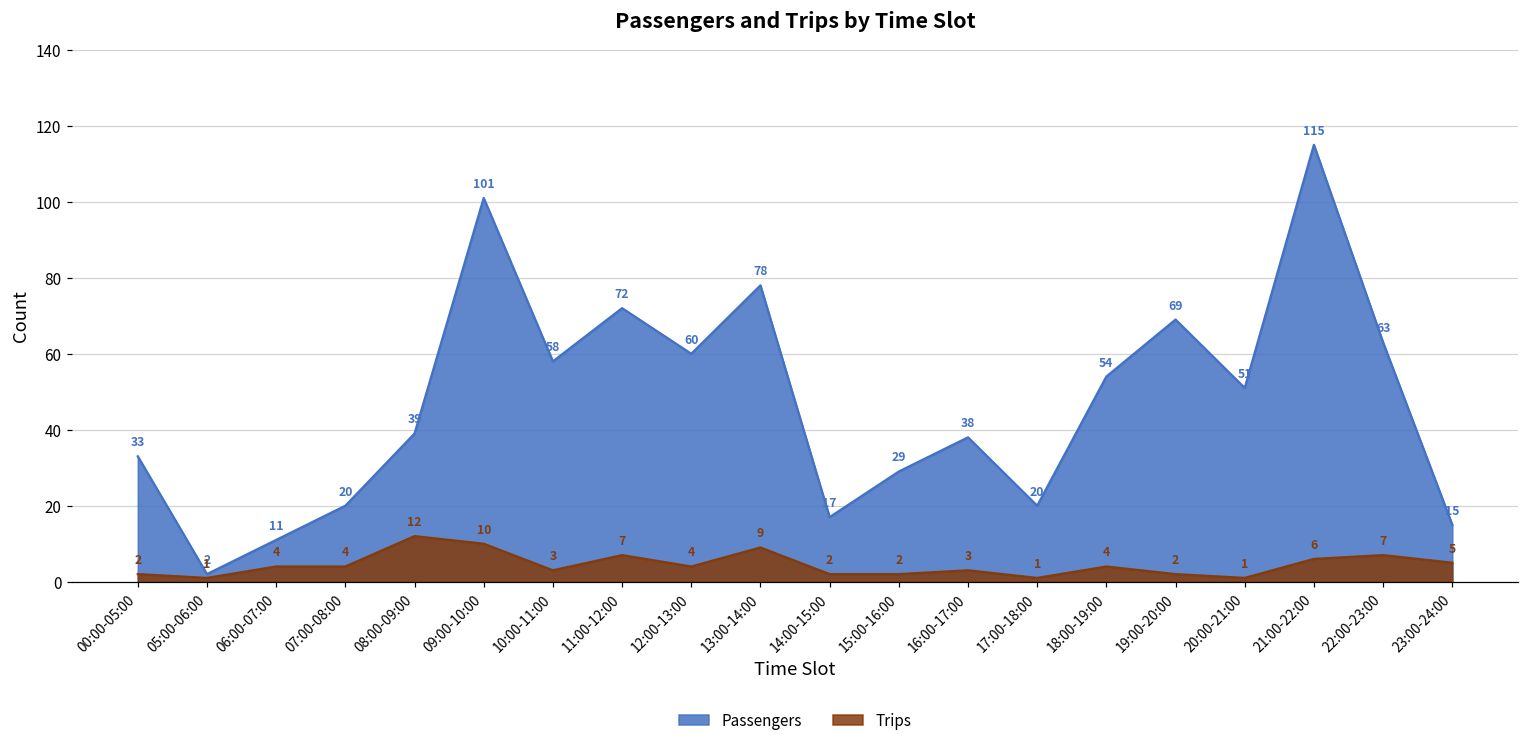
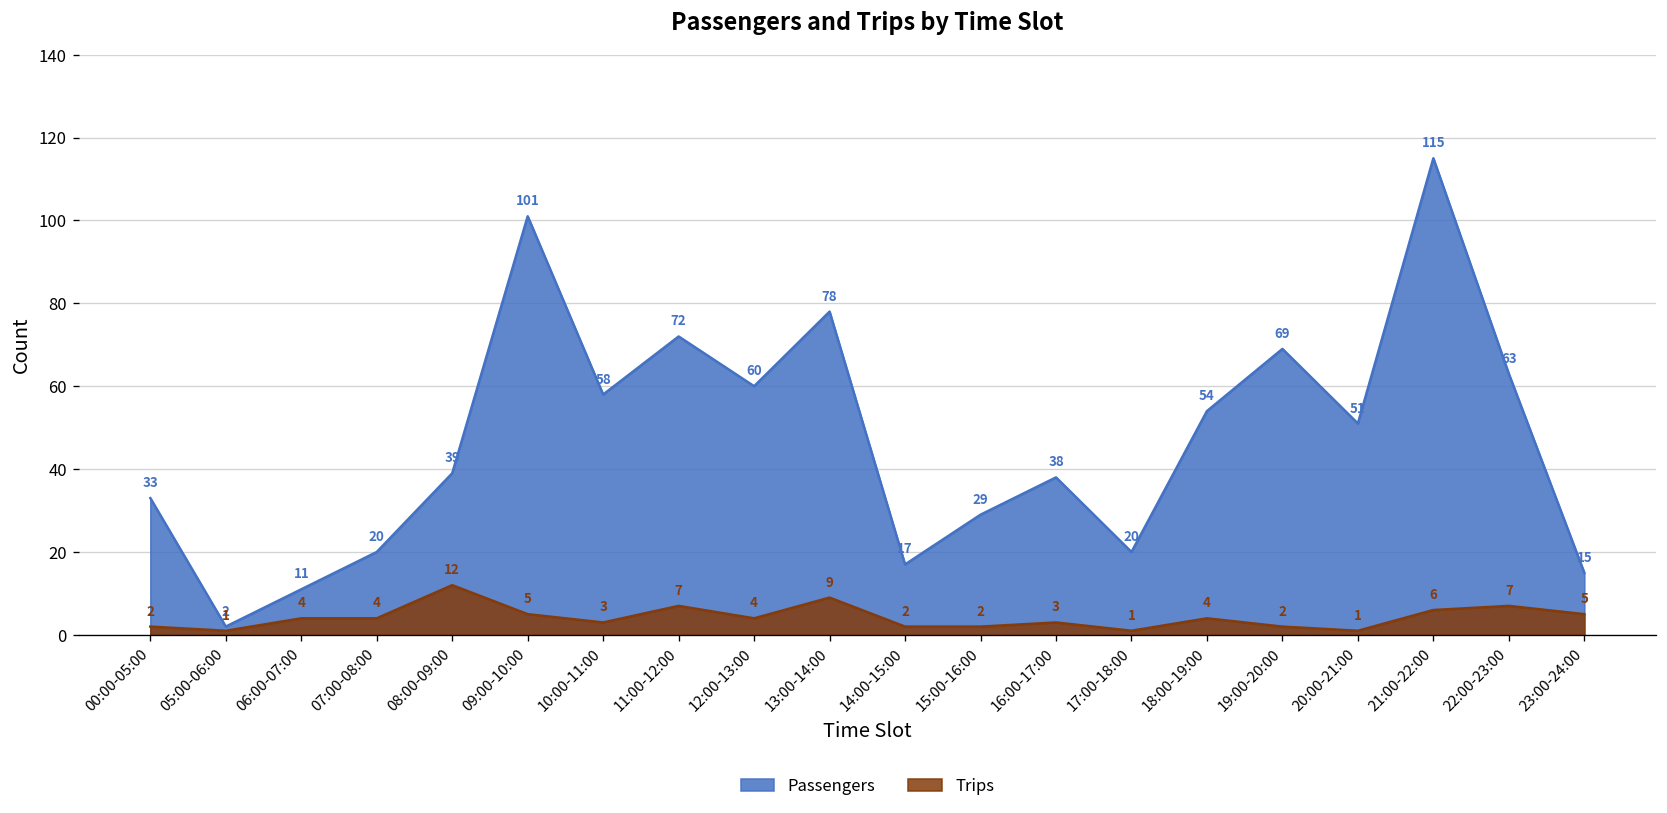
  {
    "Passengers": {
      "00:00-05:00": 33,
      "06:00-07:00": 11,
      "07:00-08:00": 20,
      "08:00-09:00": 39,
      "09:00-10:00": 101,
      "10:00-11:00": 58,
      "11:00-12:00": 72,
      "12:00-13:00": 60,
      "13:00-14:00": 78,
      "14:00-15:00": 17,
      "15:00-16:00": 29,
      "16:00-17:00": 38,
      "17:00-18:00": 20,
      "18:00-19:00": 54,
      "19:00-20:00": 69,
      "20:00-21:00": 51,
      "21:00-22:00": 115,
      "22:00-23:00": 63,
      "23:00-24:00": 15
    },
    "Trips": {
      "00:00-05:00": 2,
      "06:00-07:00": 4,
      "07:00-08:00": 4,
      "08:00-09:00": 12,
-     "09:00-10:00": 10,
+     "09:00-10:00": 5,
      "10:00-11:00": 3,
      "11:00-12:00": 7,
      "12:00-13:00": 4,
      "13:00-14:00": 9,
      "14:00-15:00": 2,
      "15:00-16:00": 2,
      "16:00-17:00": 3,
      "17:00-18:00": 1,
      "18:00-19:00": 4,
      "19:00-20:00": 2,
      "20:00-21:00": 1,
      "21:00-22:00": 6,
      "22:00-23:00": 7,
      "23:00-24:00": 5
    }
  }
